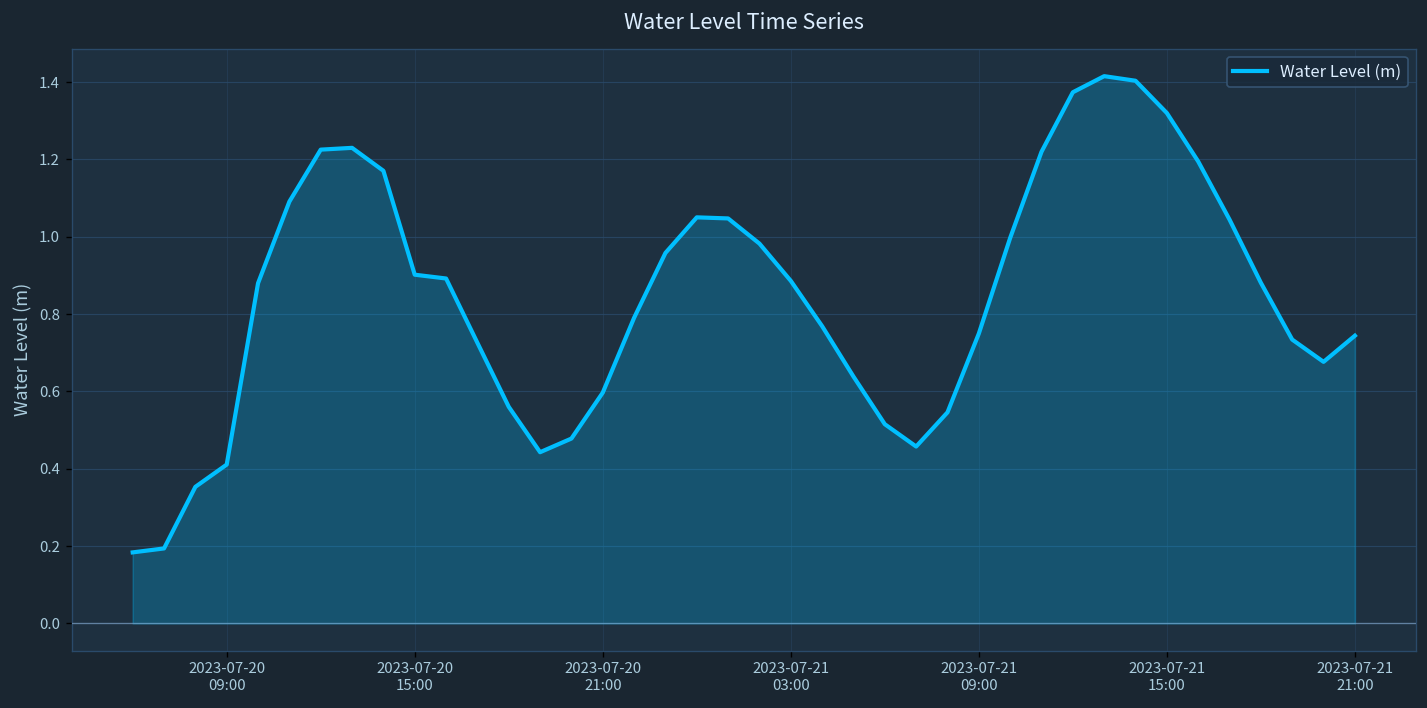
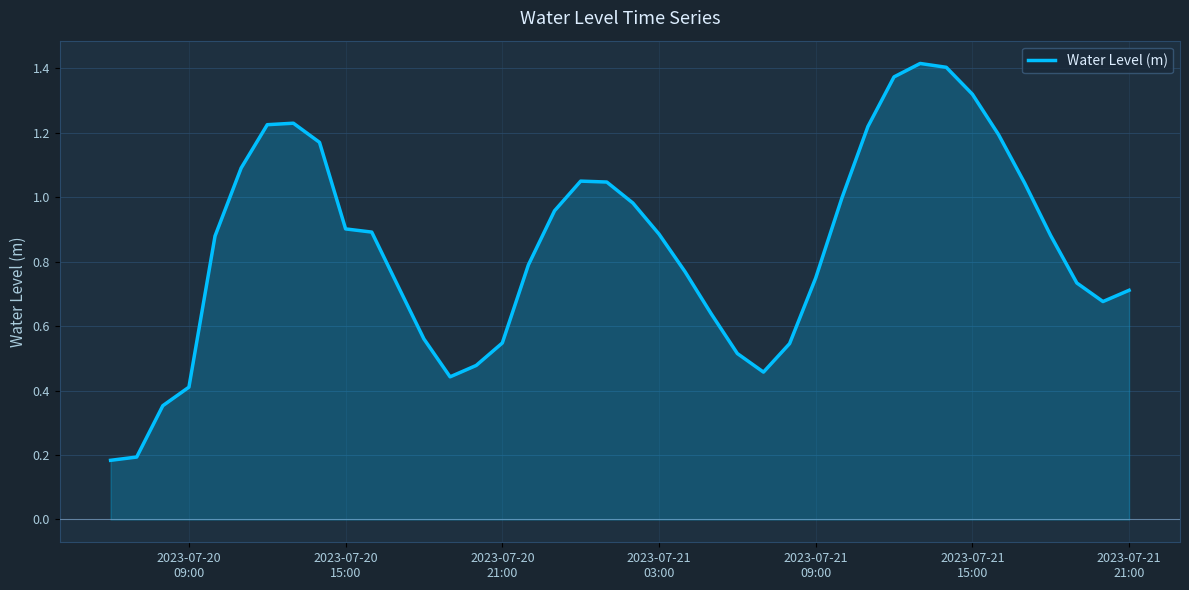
  {
    "2023-07-20 09:00": 0.41,
    "2023-07-20 15:00": 0.90,
-   "2023-07-20 21:00": 0.60,
+   "2023-07-20 21:00": 0.55,
    "2023-07-21 03:00": 0.89,
    "2023-07-21 09:00": 0.75,
    "2023-07-21 15:00": 1.32,
-   "2023-07-21 21:00": 0.74
+   "2023-07-21 21:00": 0.71
  }
